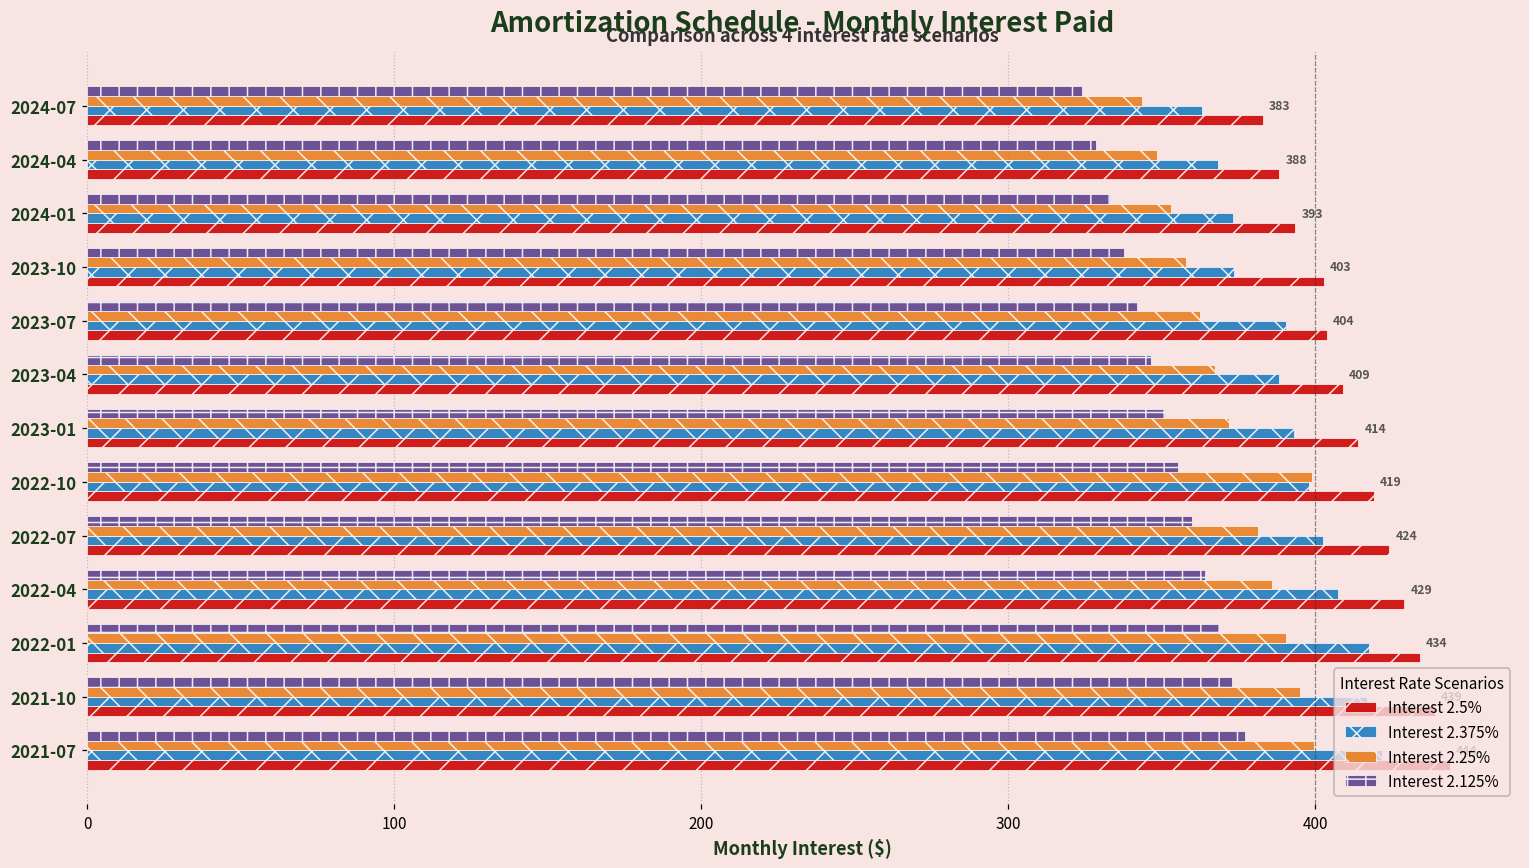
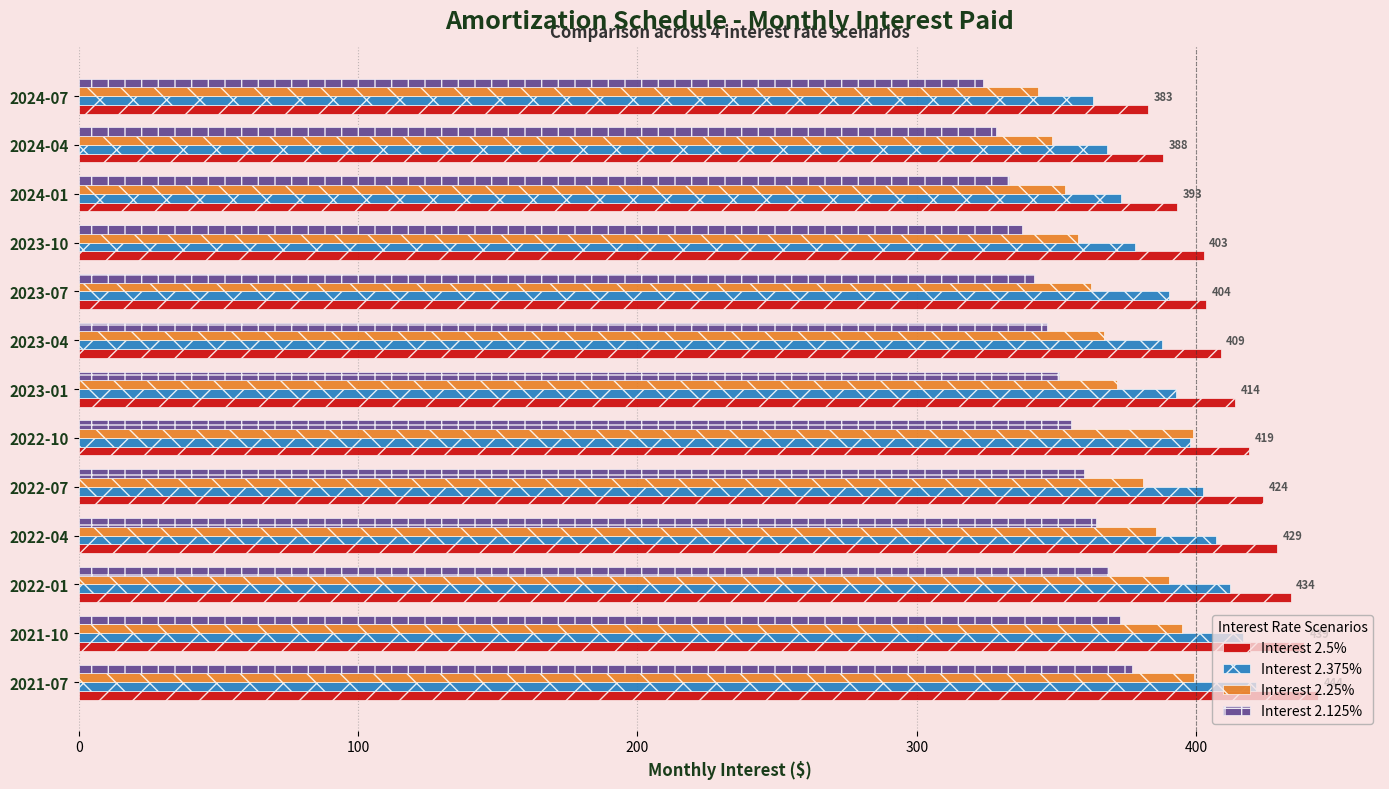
  {
    "Interest 2.5%": {
      "2024-07": 383,
      "2024-04": 388,
      "2024-01": 393,
      "2023-10": 403,
      "2023-07": 404,
      "2023-04": 409,
      "2023-01": 414,
      "2022-10": 419,
      "2022-07": 424,
      "2022-04": 429,
      "2022-01": 434
    },
    "Interest 2.375%": {
      "2024-07": 363,
      "2024-04": 368,
      "2024-01": 373,
-     "2023-10": 374,
+     "2023-10": 378,
      "2023-07": 390,
      "2023-04": 388,
      "2023-01": 393,
      "2022-10": 398,
      "2022-07": 403,
      "2022-04": 407,
-     "2022-01": 417
+     "2022-01": 412
    },
    "Interest 2.25%": {
      "2024-07": 344,
      "2024-04": 348,
      "2024-01": 353,
      "2023-10": 358,
      "2023-07": 363,
      "2023-04": 367,
      "2023-01": 372,
      "2022-10": 399,
      "2022-07": 381,
      "2022-04": 386,
      "2022-01": 390,
      "2021-10": 395,
      "2021-07": 399
    },
    "Interest 2.125%": {
      "2024-07": 324,
      "2024-04": 328,
      "2024-01": 333,
      "2023-10": 338,
      "2023-07": 342,
      "2023-04": 347,
      "2023-01": 351,
      "2022-10": 355,
      "2022-07": 360,
      "2022-04": 364,
      "2022-01": 369,
      "2021-10": 373,
      "2021-07": 377
    }
  }
